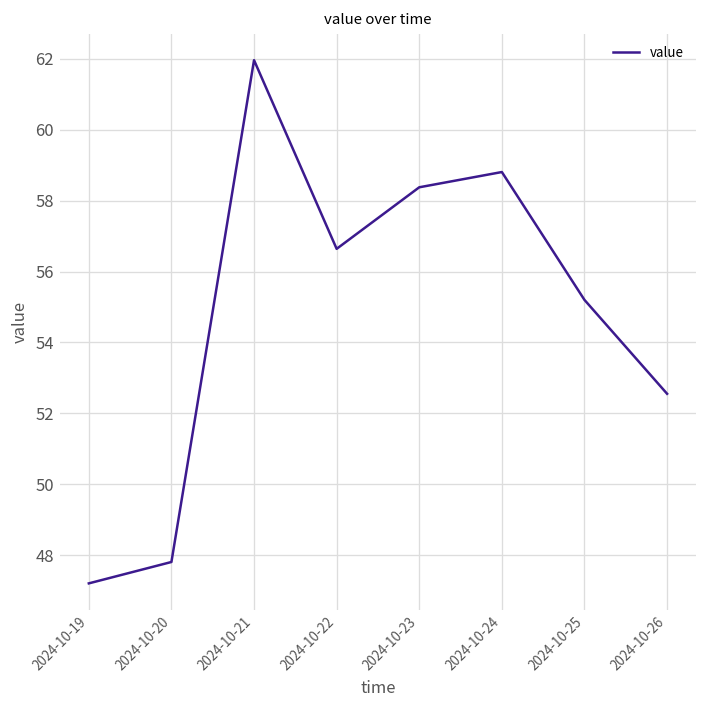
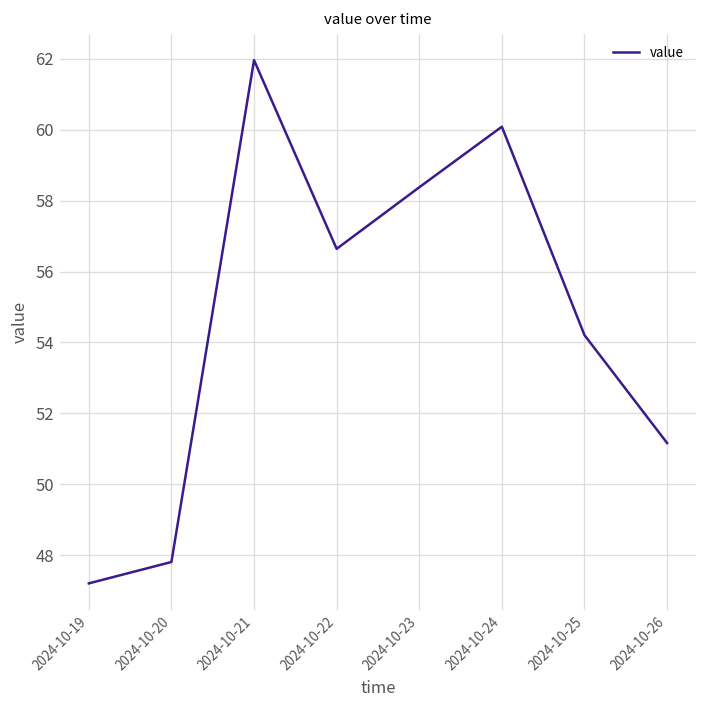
  {
    "2024-10-19": 47.2,
    "2024-10-20": 47.8,
    "2024-10-21": 62.0,
    "2024-10-22": 56.6,
    "2024-10-23": 58.4,
-   "2024-10-24": 58.8,
-   "2024-10-25": 55.2,
-   "2024-10-26": 52.6
+   "2024-10-24": 60.1,
+   "2024-10-25": 54.2,
+   "2024-10-26": 51.2
  }
